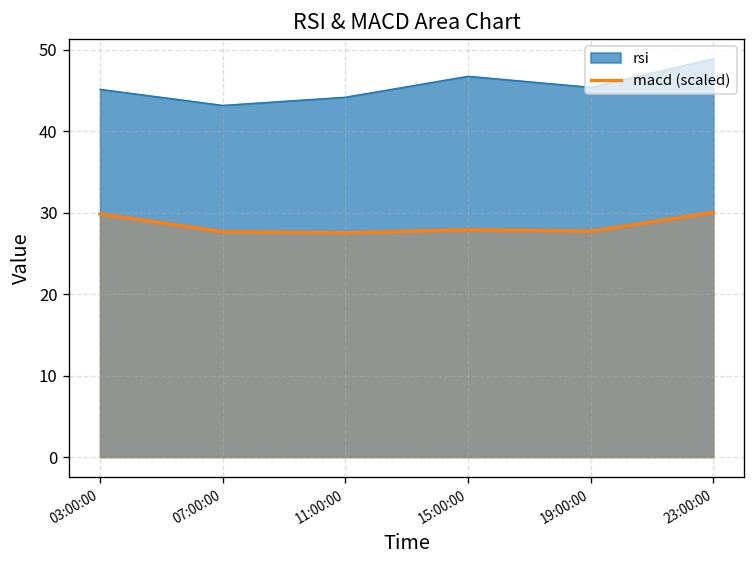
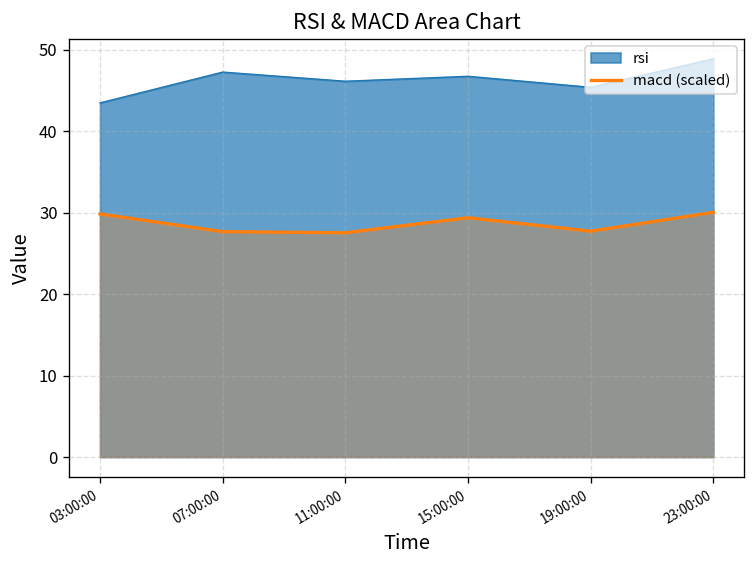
  {
    "rsi": {
-     "03:00:00": 45,
-     "07:00:00": 43,
-     "11:00:00": 44,
+     "03:00:00": 43,
+     "07:00:00": 47,
+     "11:00:00": 46,
      "15:00:00": 47
    },
    "macd (scaled)": {
      "03:00:00": 30,
      "07:00:00": 28,
      "11:00:00": 28,
-     "15:00:00": 28,
+     "15:00:00": 29,
      "19:00:00": 28,
      "23:00:00": 30
    }
  }
